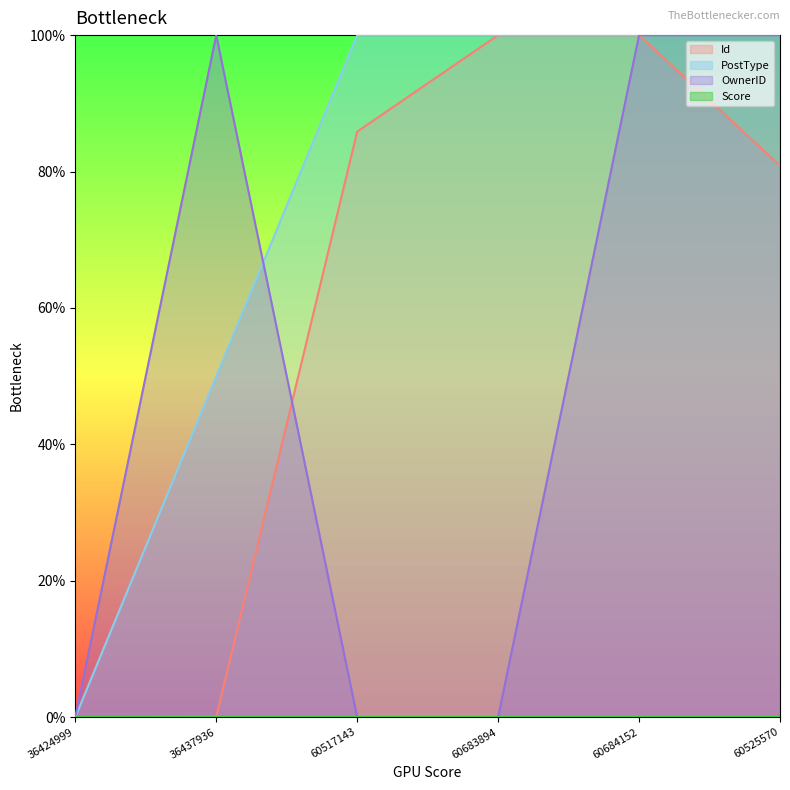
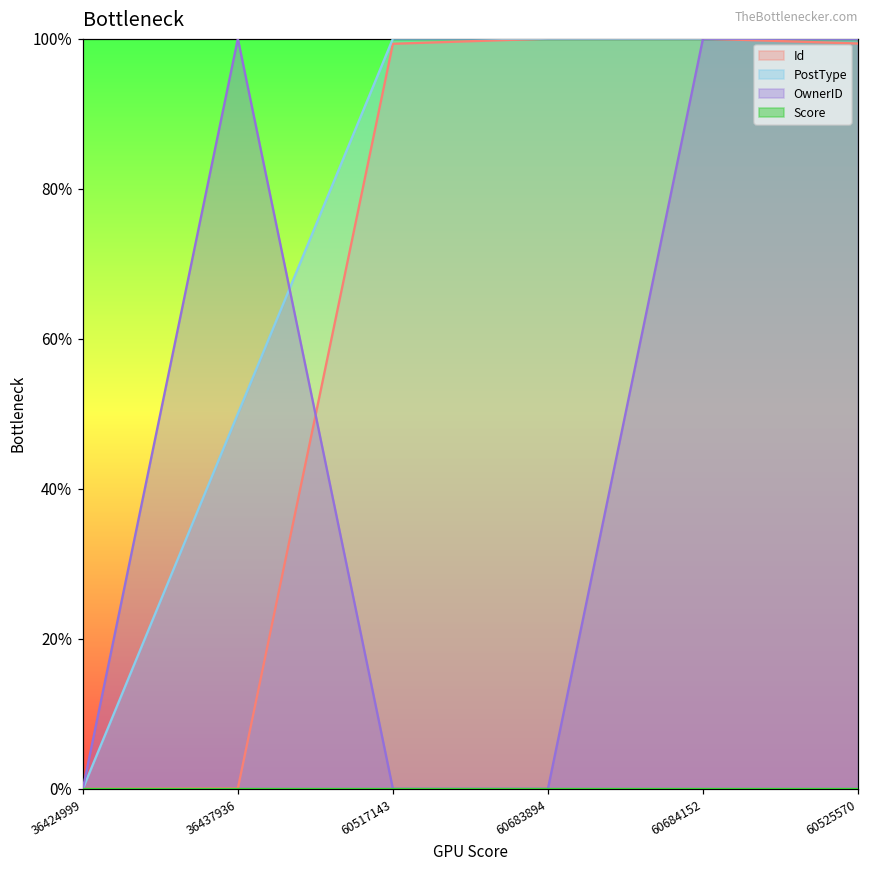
  {
    "Id": {
-     "60517143": "86%",
-     "60525570": "81%"
+     "60517143": "99%",
+     "60525570": "99%"
    },
    "Score": {
      "60684152": "0%",
      "60525570": "0%"
    }
  }
